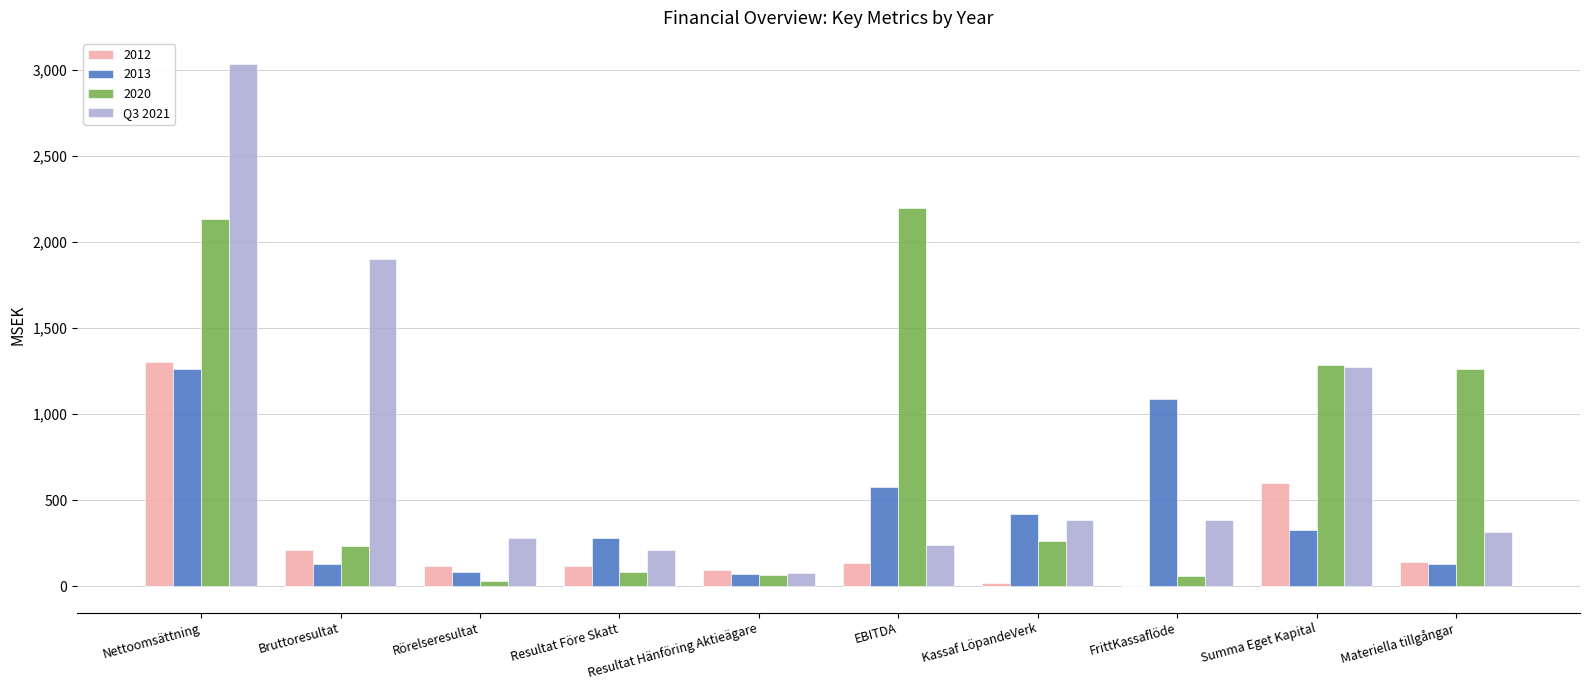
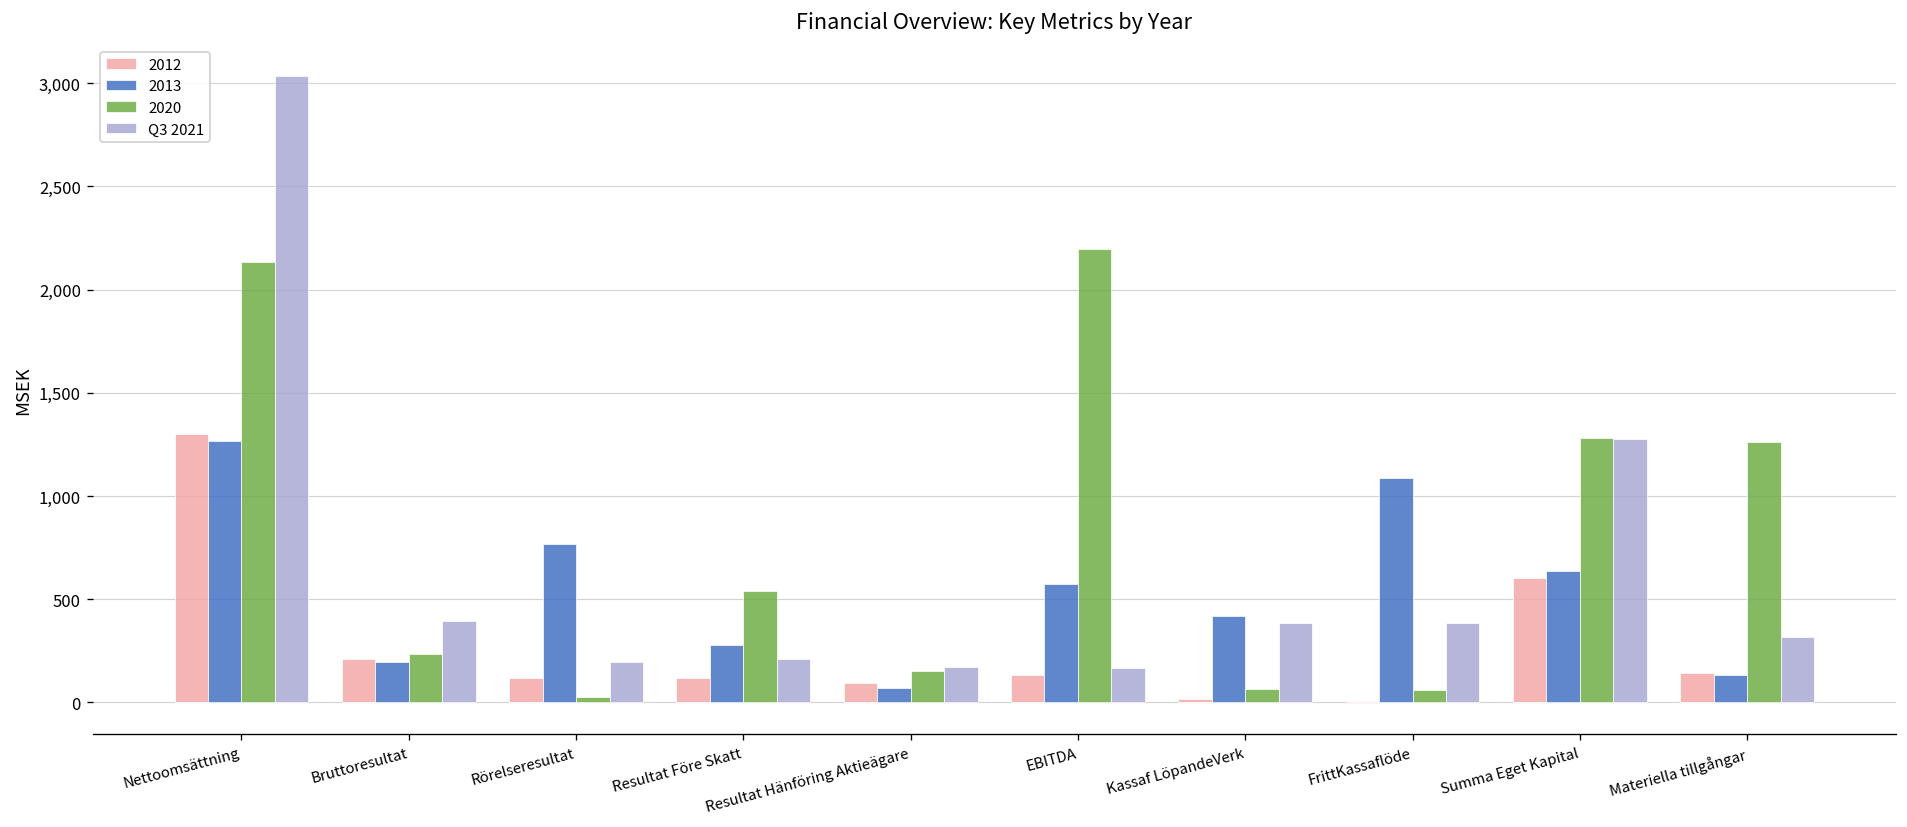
  {
    "2013": {
      "Nettoomsättning": "1,260",
-     "Bruttoresultat": "130",
-     "Rörelseresultat": "90",
+     "Bruttoresultat": "200",
+     "Rörelseresultat": "770",
      "Resultat Före Skatt": "280",
      "Resultat Hänföring Aktieägare": "70",
      "EBITDA": "570",
      "Kassaf LöpandeVerk": "420",
      "FrittKassaflöde": "1,090",
-     "Summa Eget Kapital": "330",
+     "Summa Eget Kapital": "630",
      "Materiella tillgångar": "130"
    },
    "2020": {
      "Nettoomsättning": "2,130",
      "Bruttoresultat": "230",
      "Rörelseresultat": "30",
-     "Resultat Före Skatt": "80",
-     "Resultat Hänföring Aktieägare": "70",
+     "Resultat Före Skatt": "540",
+     "Resultat Hänföring Aktieägare": "150",
      "EBITDA": "2,200",
-     "Kassaf LöpandeVerk": "270",
+     "Kassaf LöpandeVerk": "70",
      "FrittKassaflöde": "60",
      "Summa Eget Kapital": "1,280",
      "Materiella tillgångar": "1,260"
    },
    "Q3 2021": {
      "Nettoomsättning": "3,040",
-     "Bruttoresultat": "1,900",
-     "Rörelseresultat": "280",
+     "Bruttoresultat": "390",
+     "Rörelseresultat": "200",
      "Resultat Före Skatt": "210",
-     "Resultat Hänföring Aktieägare": "70",
-     "EBITDA": "240",
+     "Resultat Hänföring Aktieägare": "170",
+     "EBITDA": "170",
      "Kassaf LöpandeVerk": "380",
      "FrittKassaflöde": "390",
      "Summa Eget Kapital": "1,280",
      "Materiella tillgångar": "320"
    }
  }
